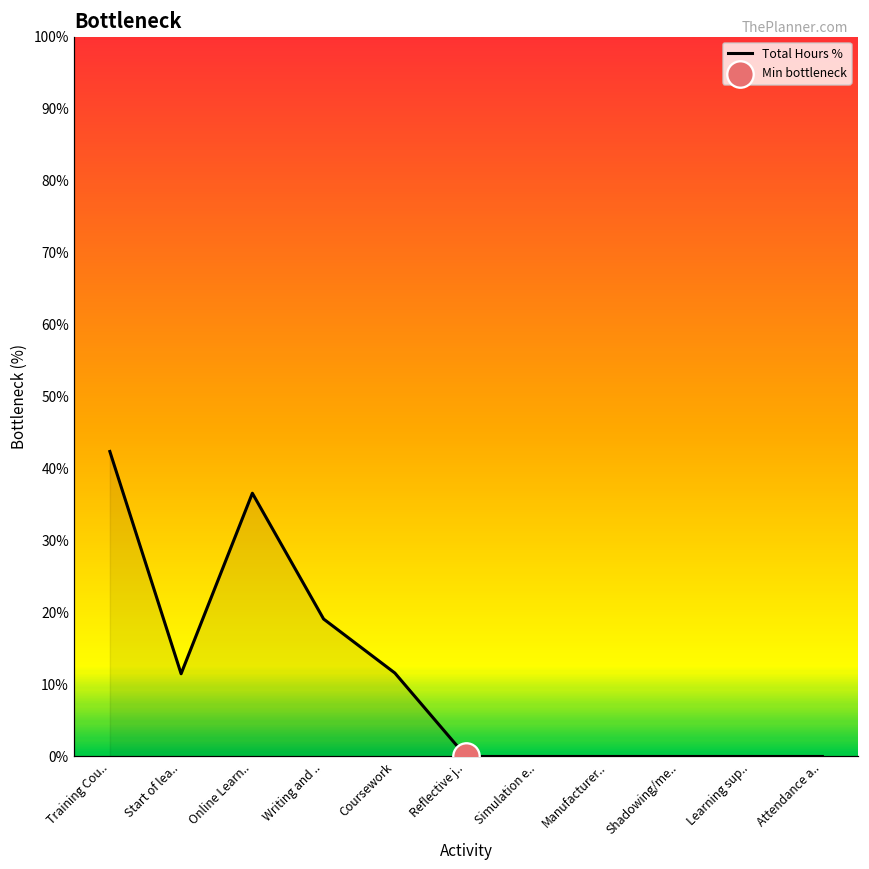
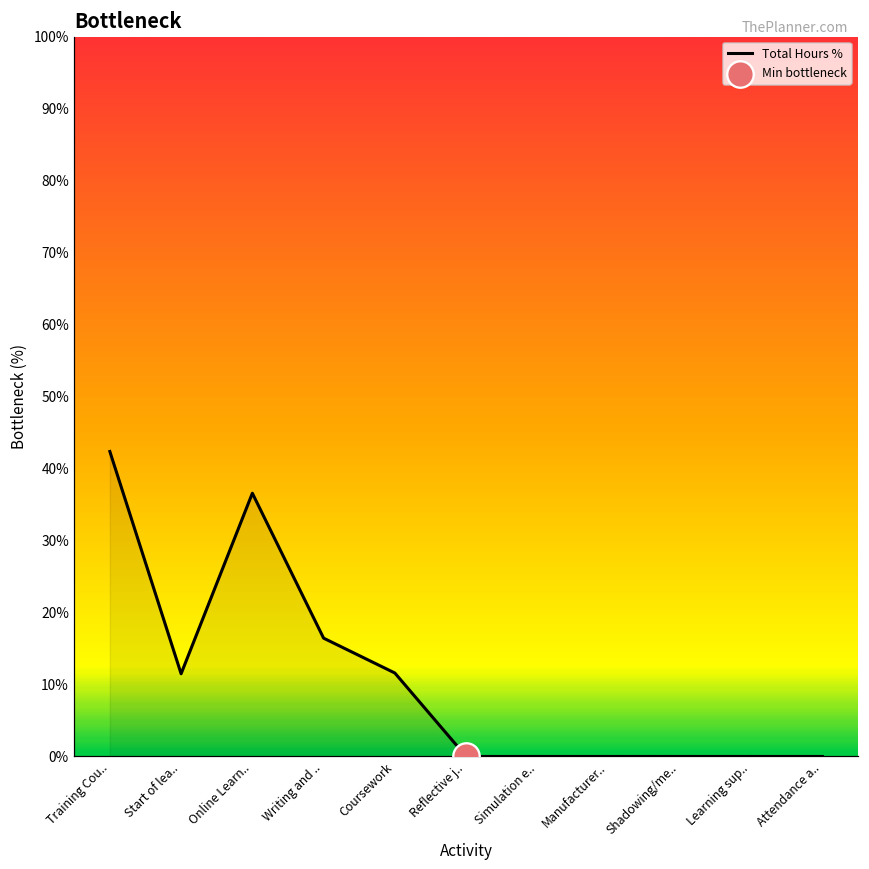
  {
    "Total Hours %": {
      "Training Cou..": "42%",
      "Start of lea..": "11%",
      "Online Learn..": "37%",
-     "Writing and ..": "19%",
+     "Writing and ..": "16%",
      "Coursework": "12%",
      "Simulation e..": "0%",
      "Manufacturer..": "0%",
      "Shadowing/me..": "0%",
      "Learning sup..": "0%",
      "Attendance a..": "0%"
    }
  }
